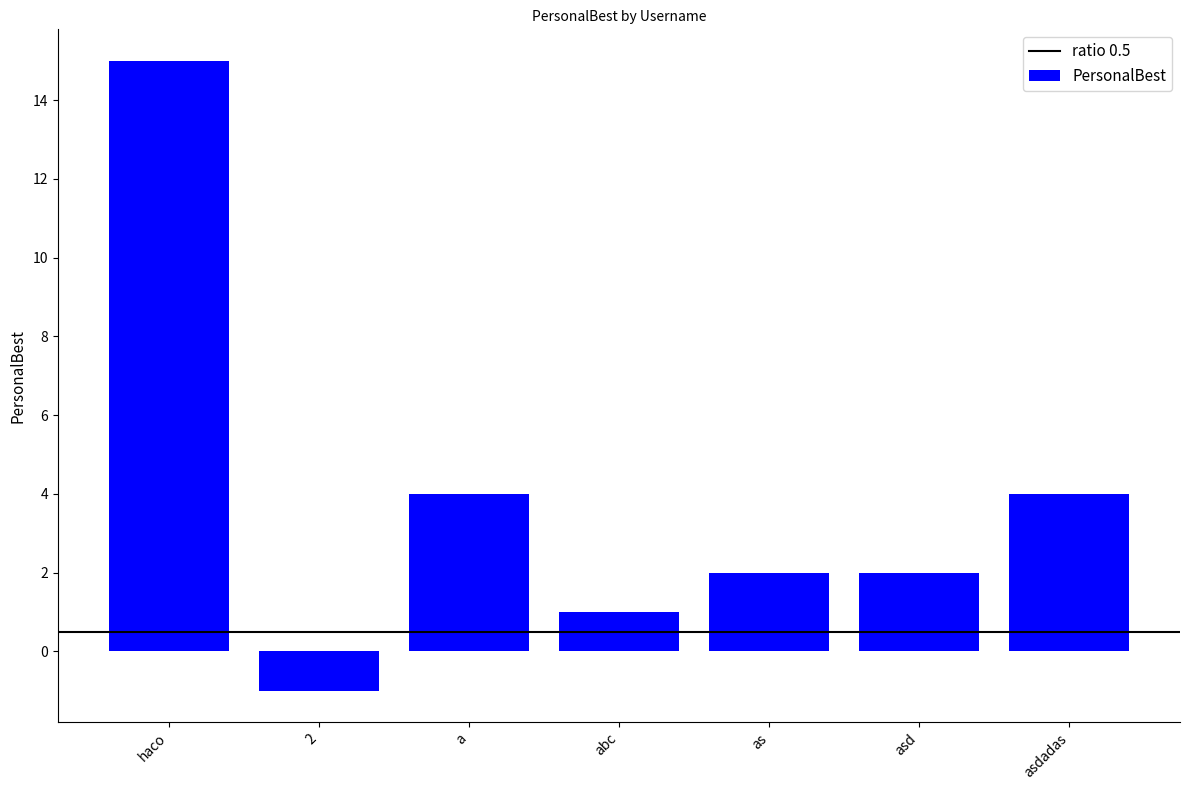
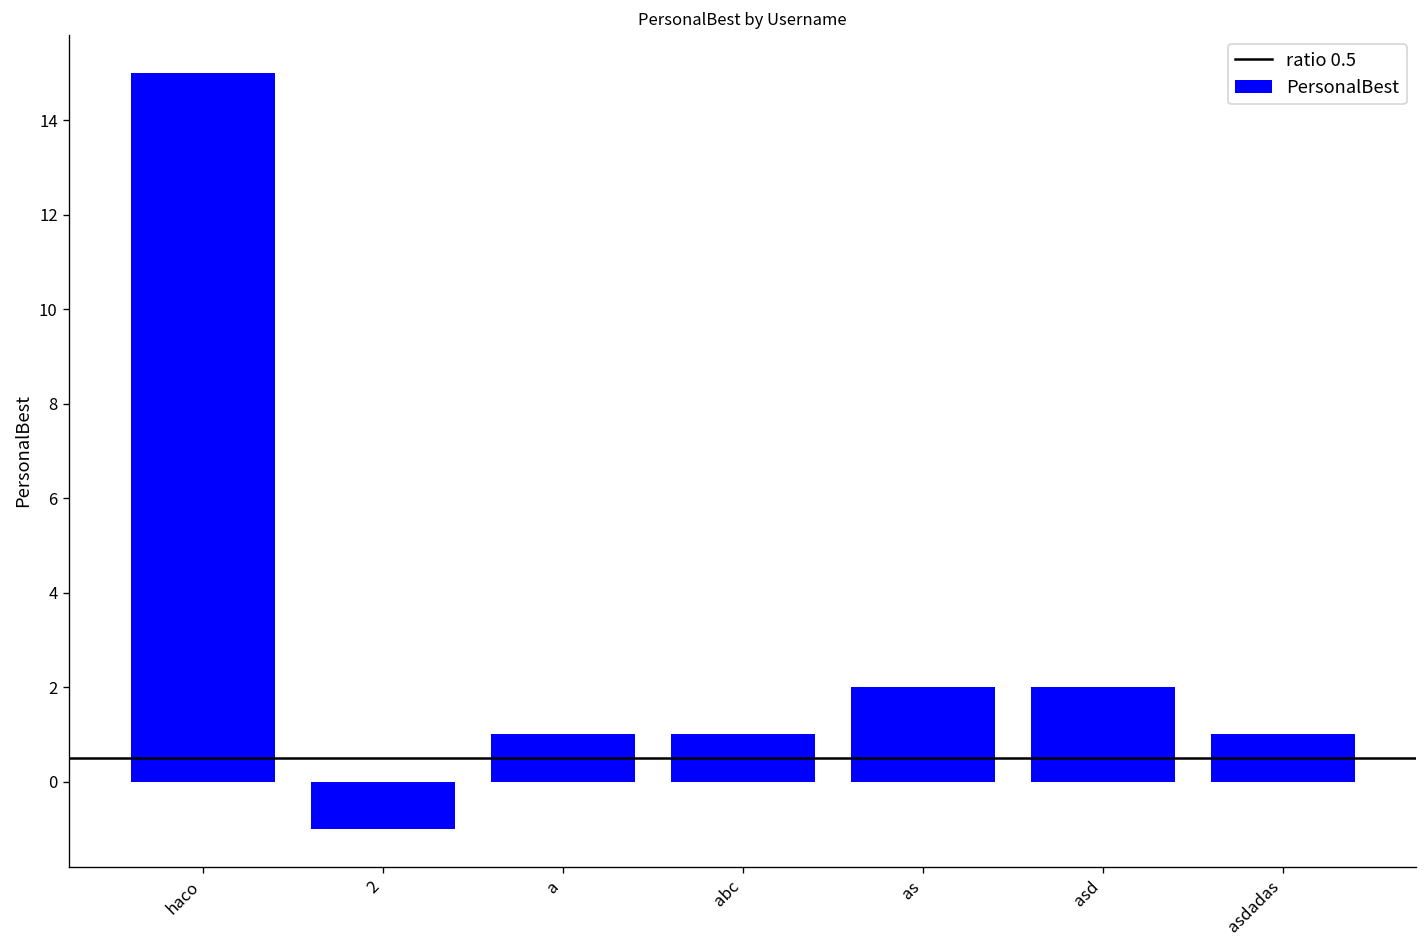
  {
    "haco": 15,
    "2": -1,
-   "a": 4,
+   "a": 1,
    "abc": 1,
    "as": 2,
    "asd": 2,
-   "asdadas": 4
+   "asdadas": 1
  }
